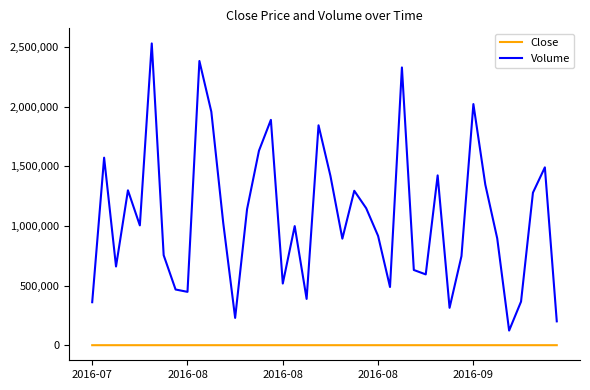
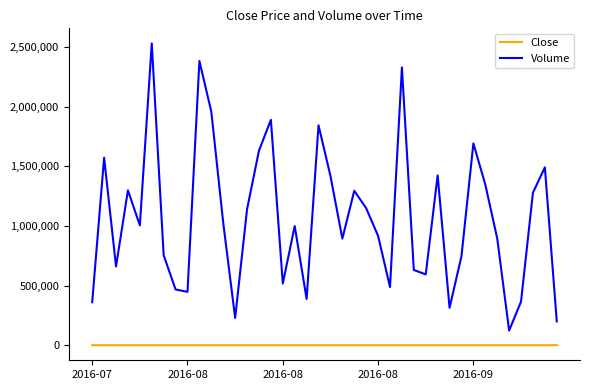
  {
    "Close": {
      "2016-07": "0",
      "2016-09": "0"
    },
    "Volume": {
      "2016-07": "360,000",
-     "2016-09": "2,020,000"
+     "2016-09": "1,690,000"
    }
  }
